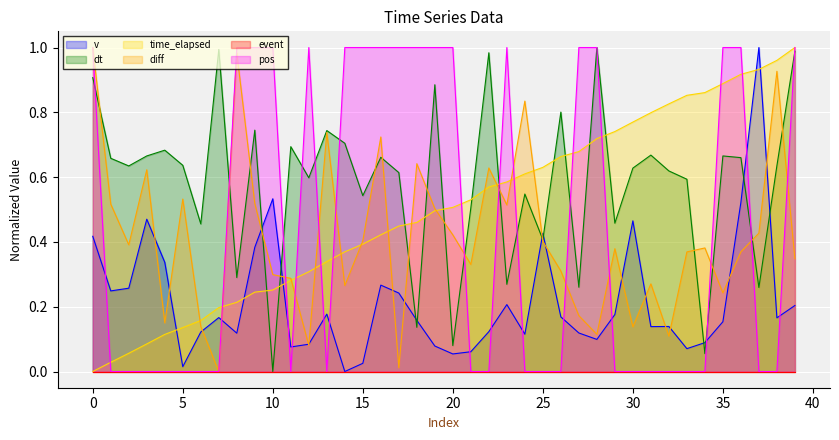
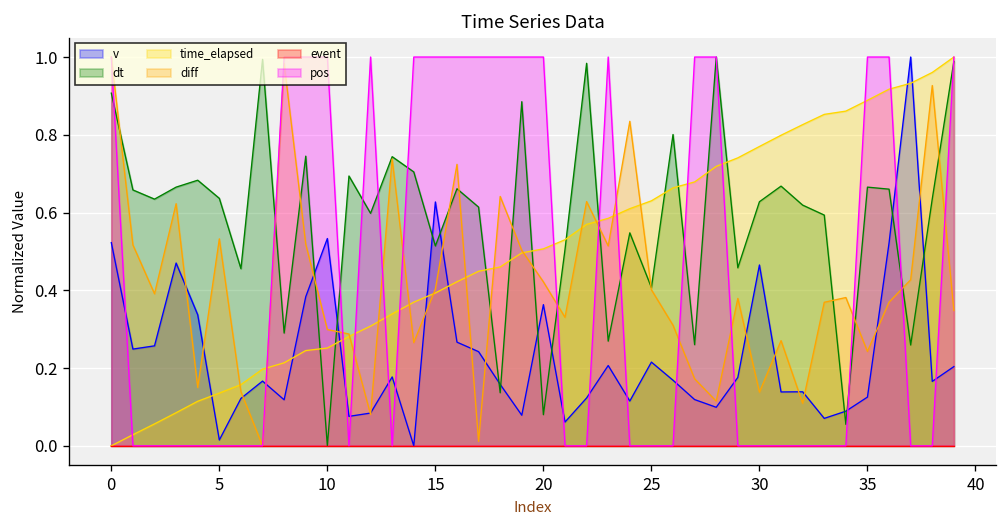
  {
    "v": {
-     "0": 0.42,
+     "0": 0.52,
      "5": 0.01,
      "10": 0.53,
-     "15": 0.03,
-     "20": 0.05,
-     "25": 0.43,
+     "15": 0.63,
+     "20": 0.36,
+     "25": 0.22,
      "30": 0.47,
-     "35": 0.15
+     "35": 0.13
    },
    "dt": {
      "0": 0.91,
      "5": 0.64,
-     "15": 0.54,
+     "15": 0.51,
      "20": 0.08,
      "30": 0.63,
      "35": 0.67
    },
    "event": {
      "15": 0.00,
      "20": 0.00,
      "35": 0.00
    },
    "pos": {
      "15": 1.00,
      "20": 1.00,
      "35": 1.00
    }
  }
